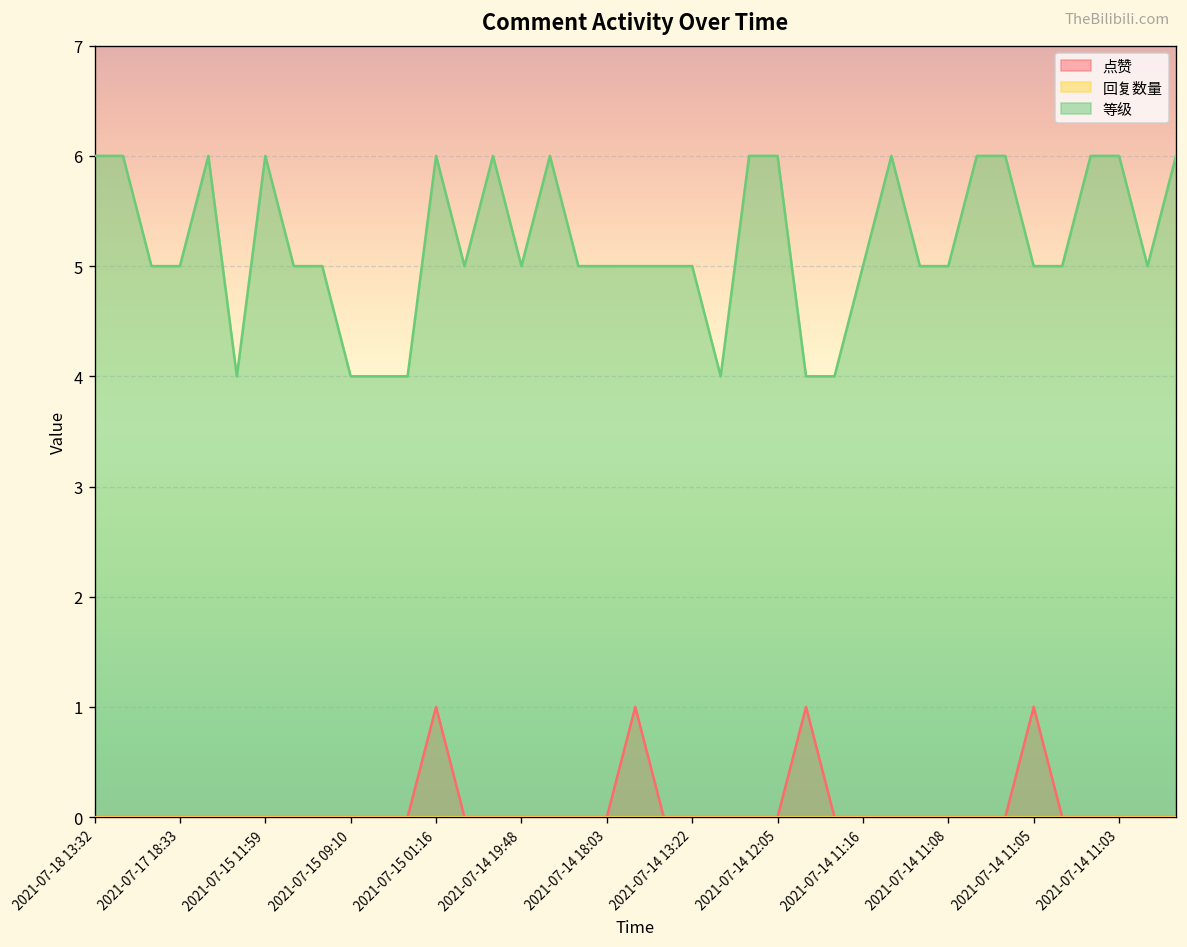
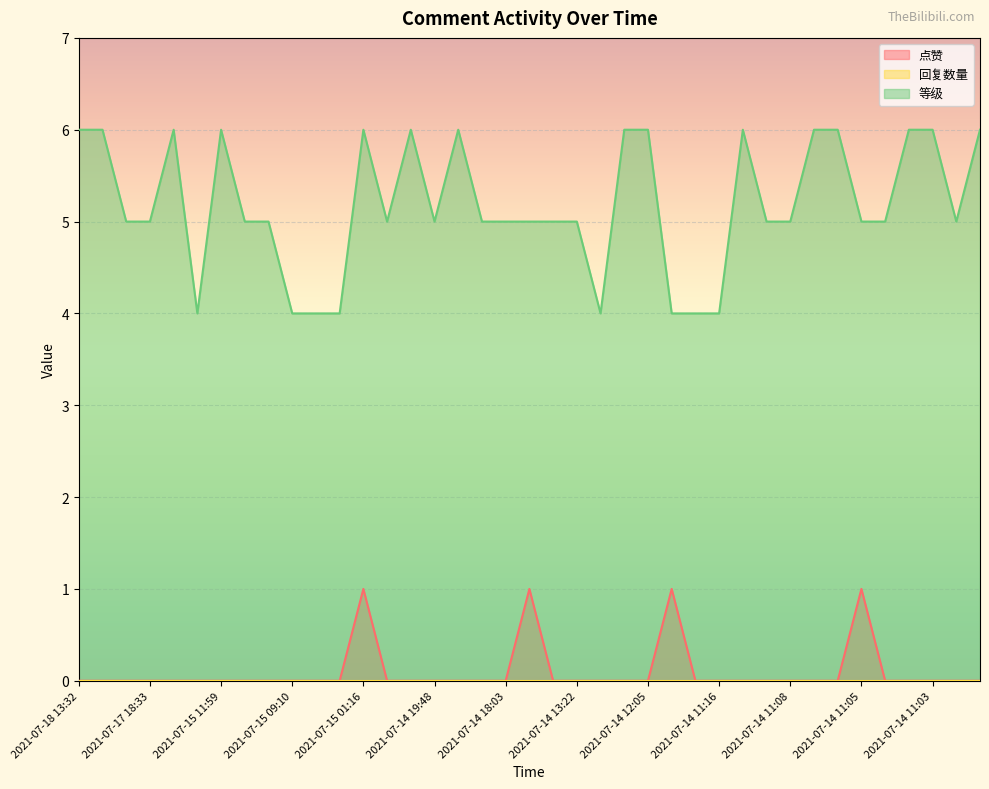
  {
    "点赞": {
      "2021-07-15 01:16": 1
    },
    "回复数量": {
      "2021-07-15 01:16": 0
    },
    "等级": {
      "2021-07-18 13:32": 6,
      "2021-07-15 11:59": 6,
      "2021-07-15 09:10": 4,
      "2021-07-15 01:16": 6,
      "2021-07-14 19:48": 5,
      "2021-07-14 18:03": 5,
      "2021-07-14 13:22": 5,
      "2021-07-14 12:05": 6,
-     "2021-07-14 11:16": 5,
+     "2021-07-14 11:16": 4,
      "2021-07-14 11:03": 6
    }
  }
